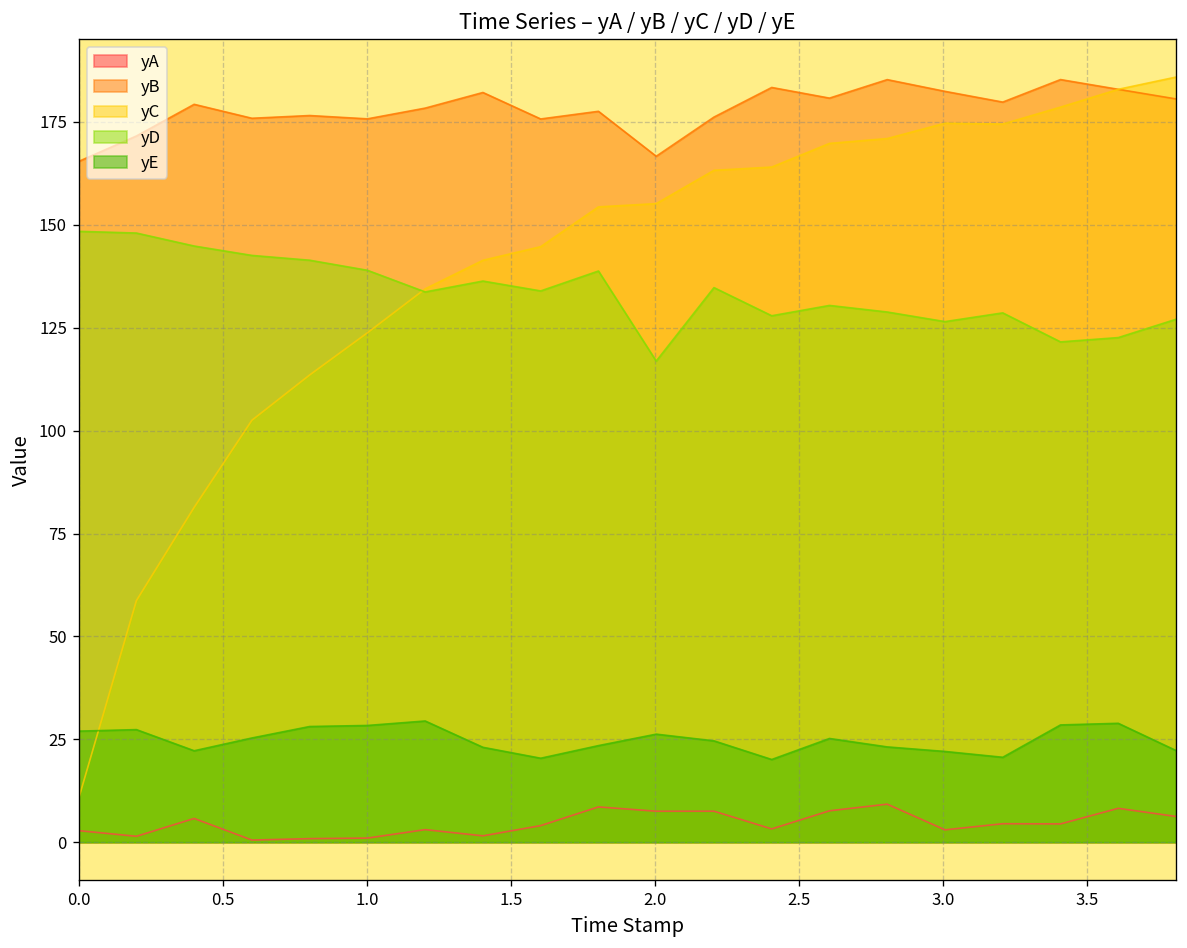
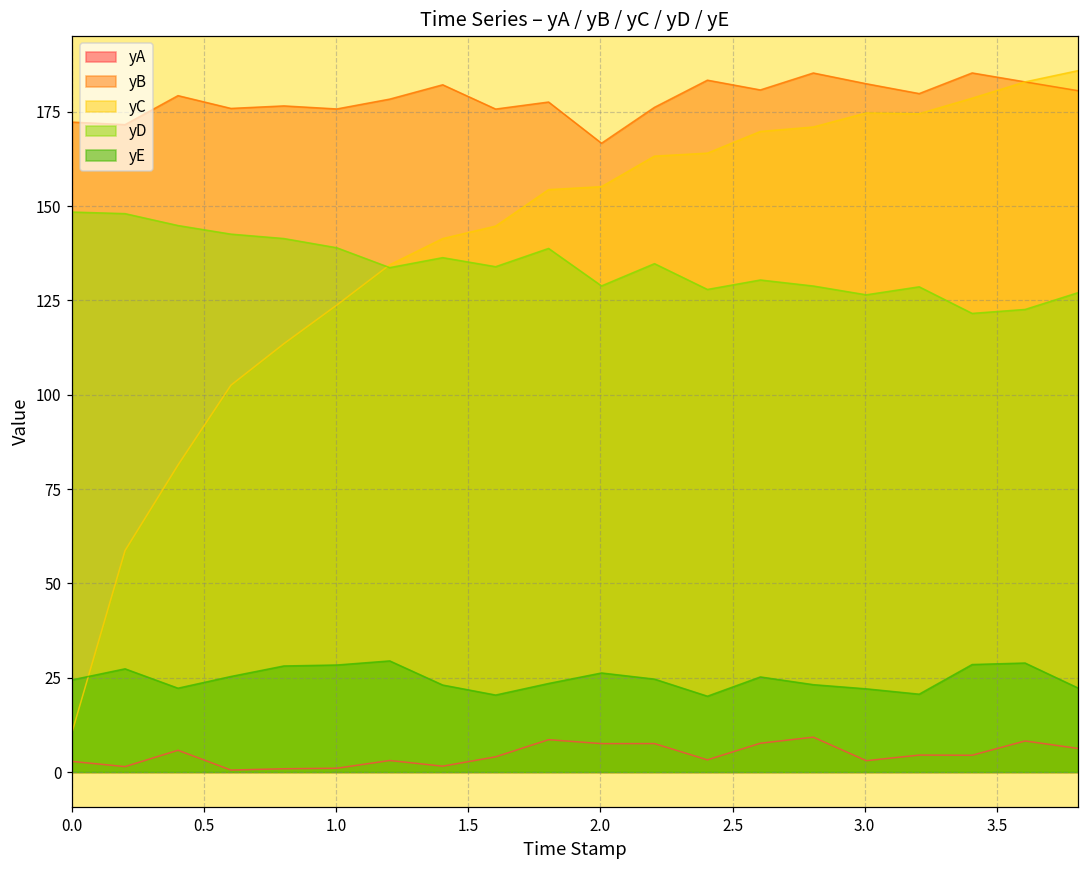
  {
    "yA": {
      "0.0": 3,
      "1.0": 1,
      "2.0": 8
    },
    "yB": {
-     "0.0": 165,
+     "0.0": 172,
      "1.0": 176,
      "2.0": 167
    },
    "yC": {
      "0.0": 11,
      "1.0": 124,
      "2.0": 155
    },
    "yD": {
      "0.0": 148,
      "1.0": 139,
-     "2.0": 117
+     "2.0": 129
    },
    "yE": {
-     "0.0": 27,
+     "0.0": 24,
      "1.0": 28,
      "2.0": 26
    }
  }
